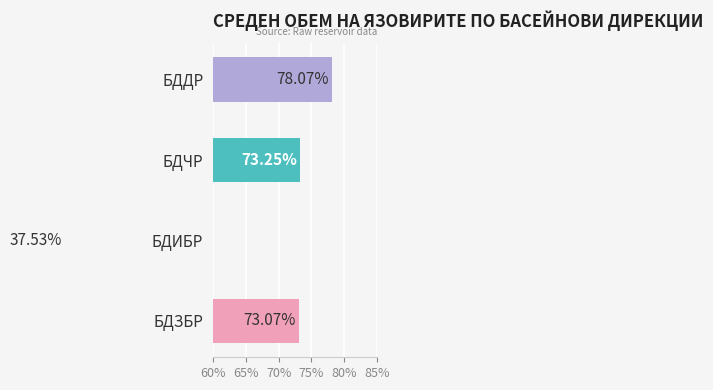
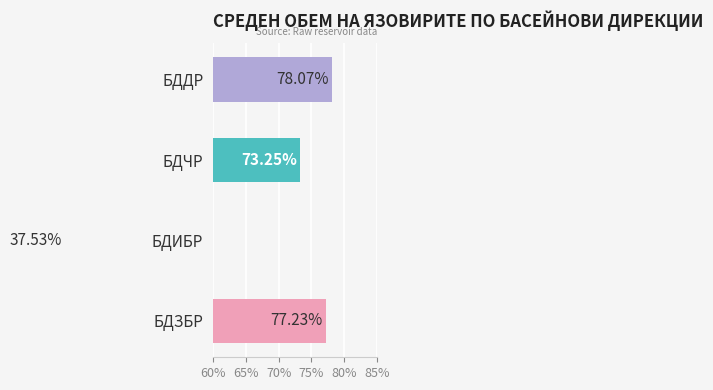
  {
    "БДДР": "78.07%",
    "БДЧР": "73.25%",
-   "БДЗБР": "73.07%"
+   "БДЗБР": "77.23%"
  }
